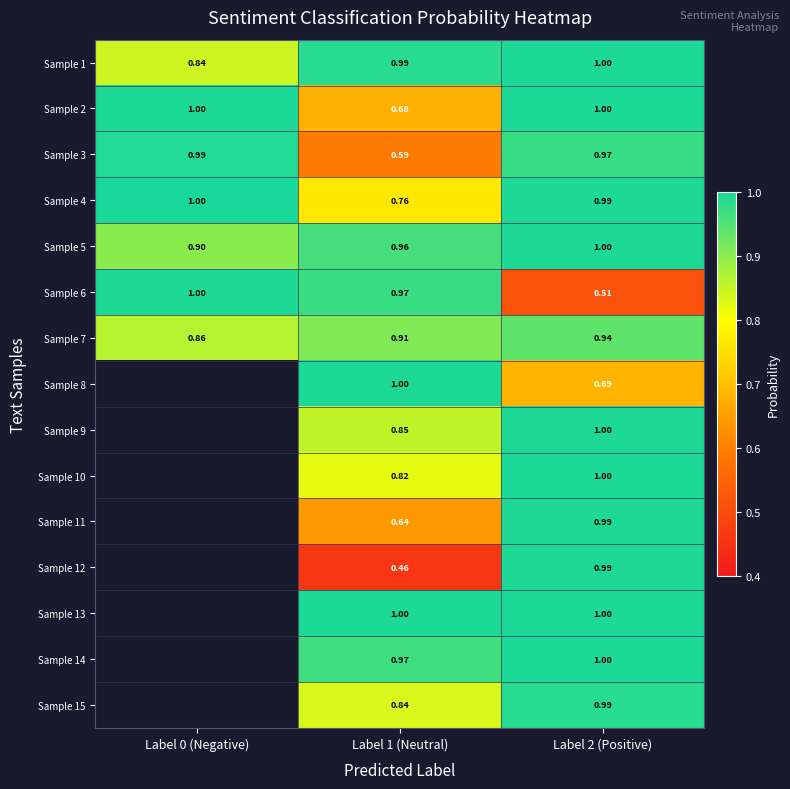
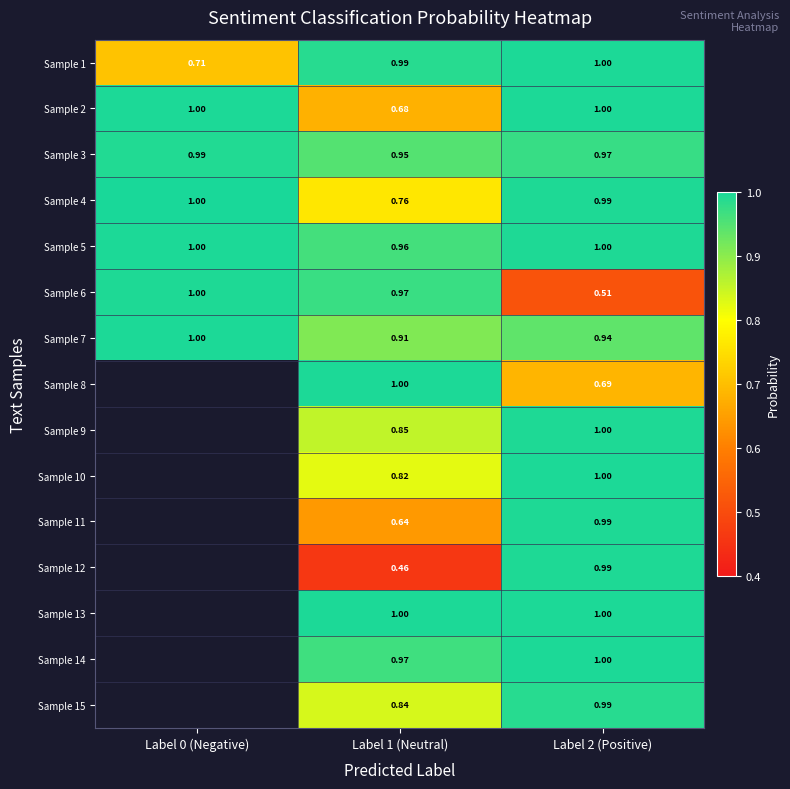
  {
    "Sample 1": {
-     "Label 0 (Negative)": 0.84,
+     "Label 0 (Negative)": 0.71,
      "Label 1 (Neutral)": 0.99,
      "Label 2 (Positive)": 1.00
    },
    "Sample 2": {
      "Label 0 (Negative)": 1.00,
      "Label 1 (Neutral)": 0.68,
      "Label 2 (Positive)": 1.00
    },
    "Sample 3": {
      "Label 0 (Negative)": 0.99,
-     "Label 1 (Neutral)": 0.59,
+     "Label 1 (Neutral)": 0.95,
      "Label 2 (Positive)": 0.97
    },
    "Sample 4": {
      "Label 0 (Negative)": 1.00,
      "Label 1 (Neutral)": 0.76,
      "Label 2 (Positive)": 0.99
    },
    "Sample 5": {
-     "Label 0 (Negative)": 0.90,
+     "Label 0 (Negative)": 1.00,
      "Label 1 (Neutral)": 0.96,
      "Label 2 (Positive)": 1.00
    },
    "Sample 6": {
      "Label 0 (Negative)": 1.00,
      "Label 1 (Neutral)": 0.97,
      "Label 2 (Positive)": 0.51
    },
    "Sample 7": {
-     "Label 0 (Negative)": 0.86,
+     "Label 0 (Negative)": 1.00,
      "Label 1 (Neutral)": 0.91,
      "Label 2 (Positive)": 0.94
    },
    "Sample 8": {
      "Label 1 (Neutral)": 1.00,
      "Label 2 (Positive)": 0.69
    },
    "Sample 9": {
      "Label 1 (Neutral)": 0.85,
      "Label 2 (Positive)": 1.00
    },
    "Sample 10": {
      "Label 1 (Neutral)": 0.82,
      "Label 2 (Positive)": 1.00
    },
    "Sample 11": {
      "Label 1 (Neutral)": 0.64,
      "Label 2 (Positive)": 0.99
    },
    "Sample 12": {
      "Label 1 (Neutral)": 0.46,
      "Label 2 (Positive)": 0.99
    },
    "Sample 13": {
      "Label 1 (Neutral)": 1.00,
      "Label 2 (Positive)": 1.00
    },
    "Sample 14": {
      "Label 1 (Neutral)": 0.97,
      "Label 2 (Positive)": 1.00
    },
    "Sample 15": {
      "Label 1 (Neutral)": 0.84,
      "Label 2 (Positive)": 0.99
    }
  }
